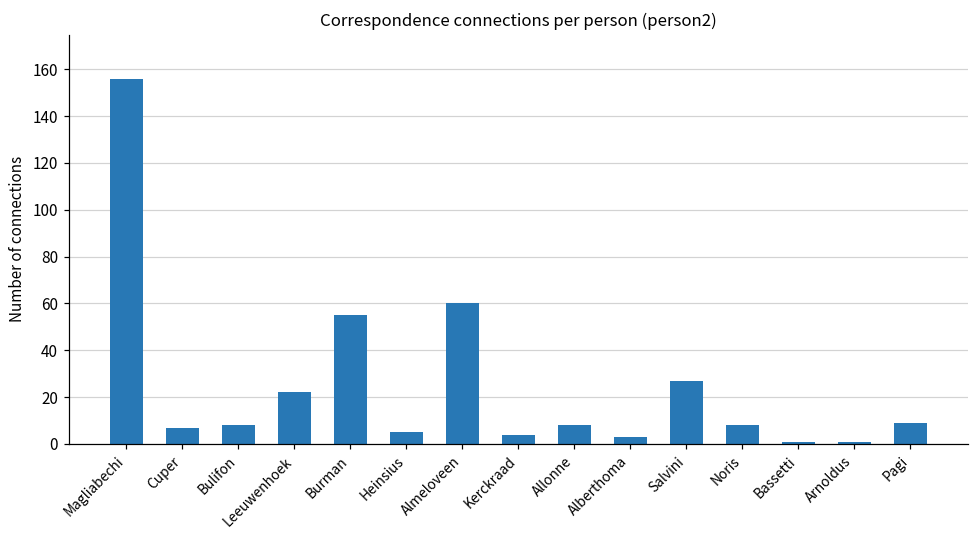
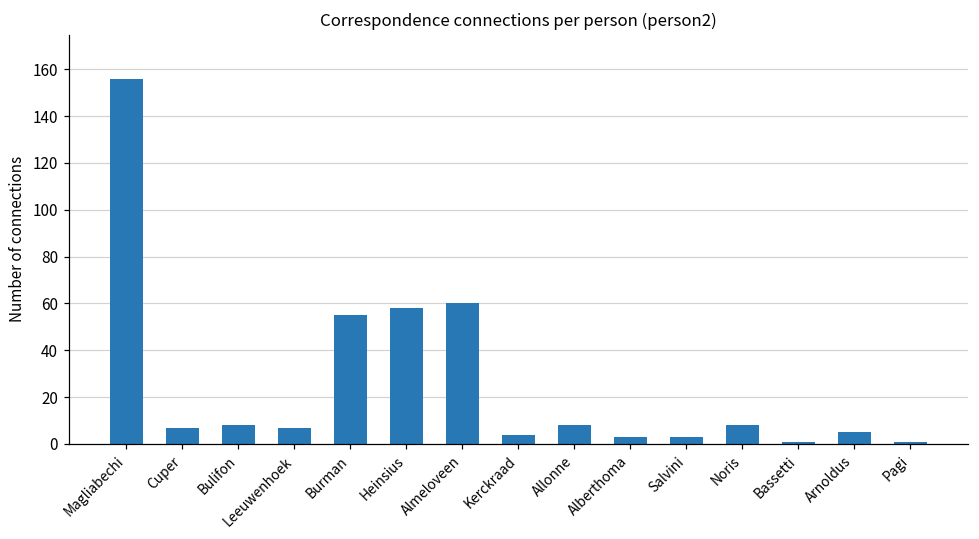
  {
    "Magliabechi": 156,
    "Cuper": 7,
    "Bulifon": 8,
-   "Leeuwenhoek": 22,
+   "Leeuwenhoek": 7,
    "Burman": 55,
-   "Heinsius": 5,
+   "Heinsius": 58,
    "Almeloveen": 60,
    "Kerckraad": 4,
    "Allonne": 8,
    "Alberthoma": 3,
-   "Salvini": 27,
+   "Salvini": 3,
    "Noris": 8,
-   "Arnoldus": 1,
-   "Pagi": 9
+   "Arnoldus": 5,
+   "Pagi": 1
  }
